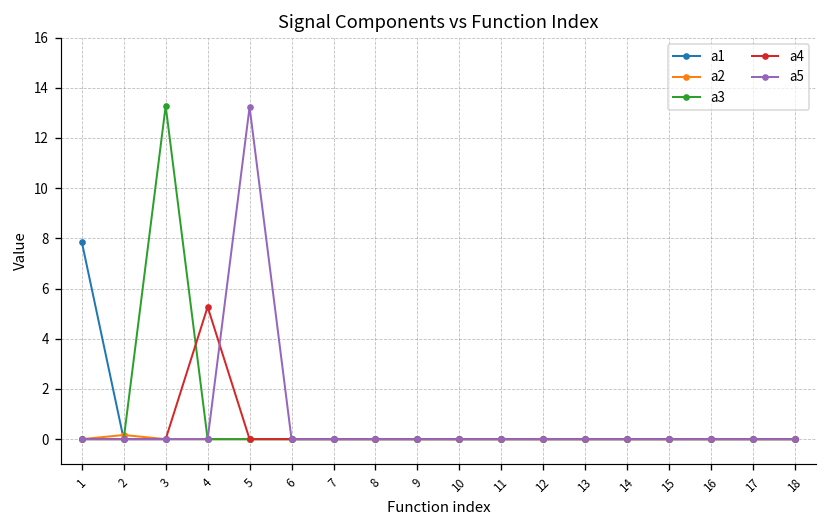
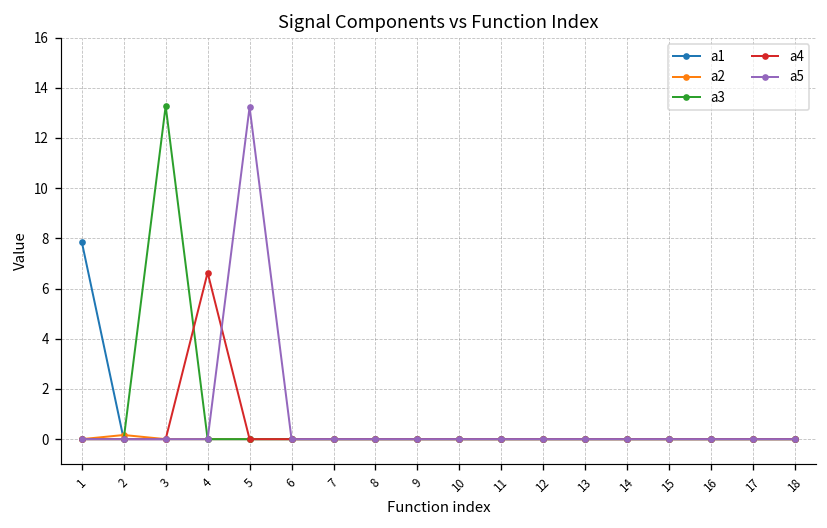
  {
    "a1": {
      "1": 7.9
    },
    "a2": {
      "2": 0.2
    },
    "a3": {
      "3": 13.3
    },
    "a4": {
-     "4": 5.3
+     "4": 6.6
    },
    "a5": {
      "5": 13.2
    }
  }
